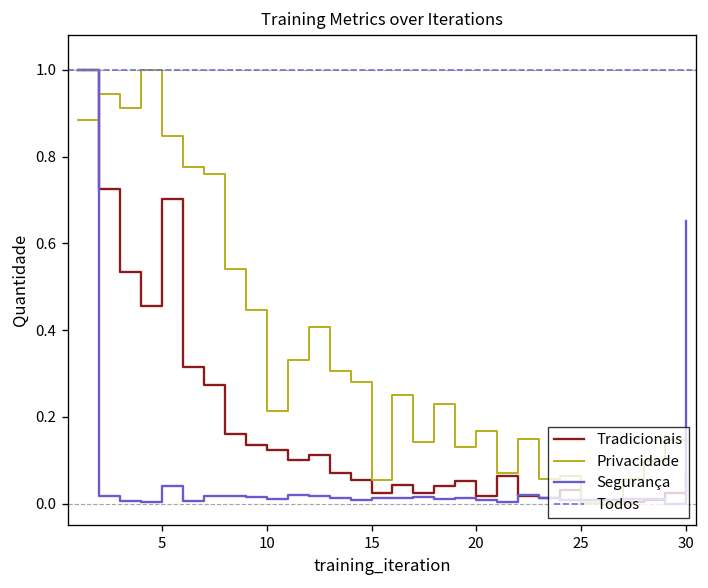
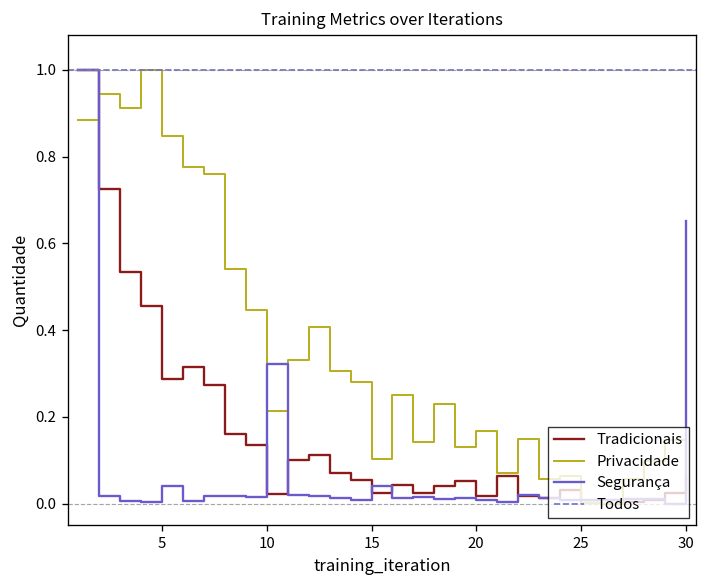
  {
    "Tradicionais": {
-     "5": 0.70,
-     "10": 0.12,
+     "5": 0.29,
+     "10": 0.02,
      "15": 0.02,
      "20": 0.02
    },
    "Privacidade": {
      "5": 0.85,
      "10": 0.21,
-     "15": 0.05,
+     "15": 0.10,
      "20": 0.17
    },
    "Segurança": {
      "5": 0.04,
-     "10": 0.01,
-     "15": 0.01,
+     "10": 0.32,
+     "15": 0.04,
      "20": 0.01,
      "30": 0.65
    }
  }
